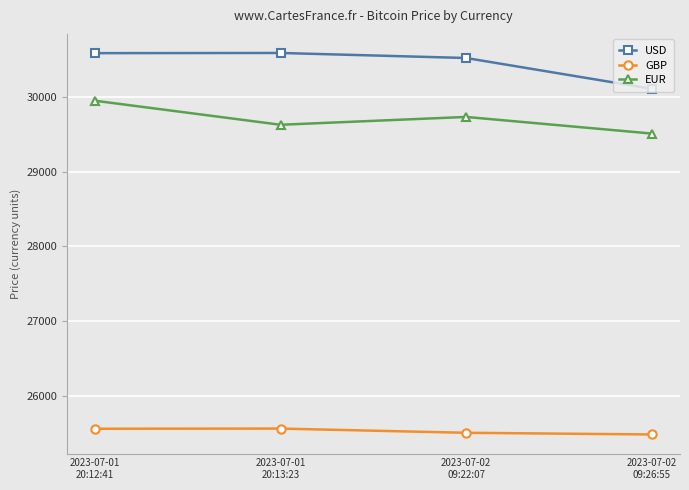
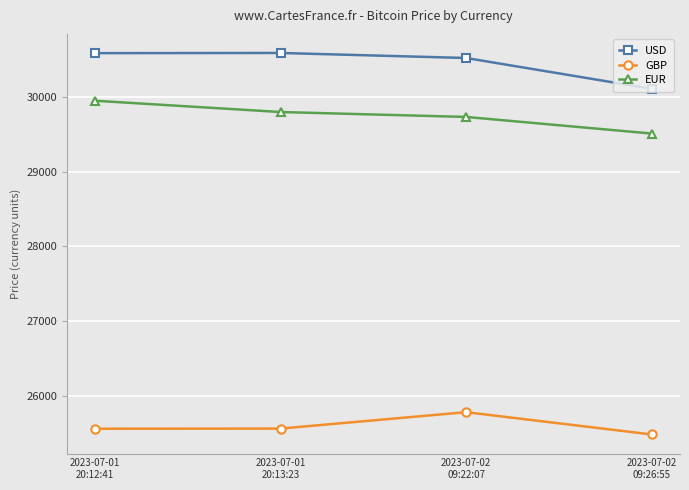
  {
    "USD": {
      "2023-07-01 20:12:41": 30600,
      "2023-07-01 20:13:23": 30600,
      "2023-07-02 09:22:07": 30500
    },
    "GBP": {
      "2023-07-01 20:12:41": 25600,
      "2023-07-01 20:13:23": 25600,
-     "2023-07-02 09:22:07": 25500,
+     "2023-07-02 09:22:07": 25800,
      "2023-07-02 09:26:55": 25500
    },
    "EUR": {
      "2023-07-01 20:12:41": 30000,
-     "2023-07-01 20:13:23": 29600,
+     "2023-07-01 20:13:23": 29800,
      "2023-07-02 09:22:07": 29700,
      "2023-07-02 09:26:55": 29500
    }
  }
